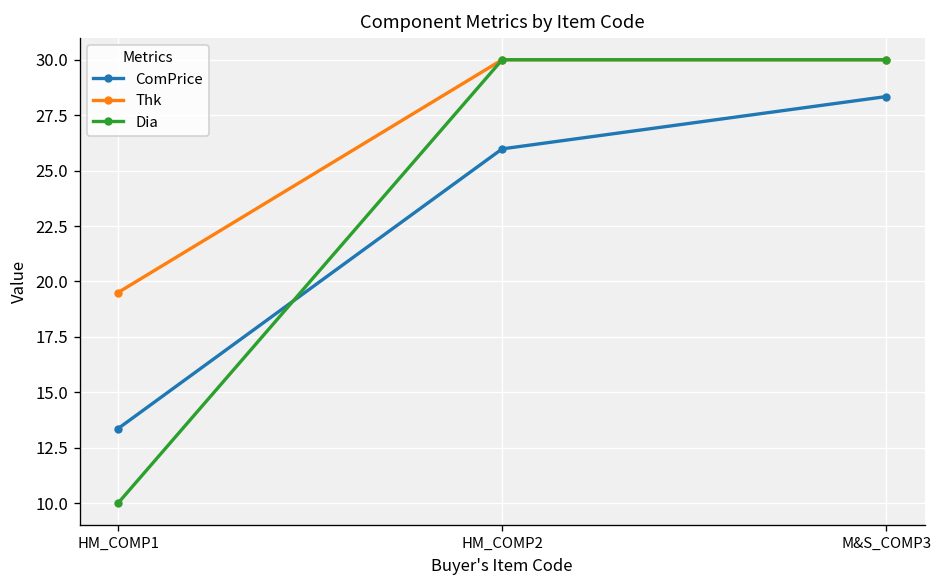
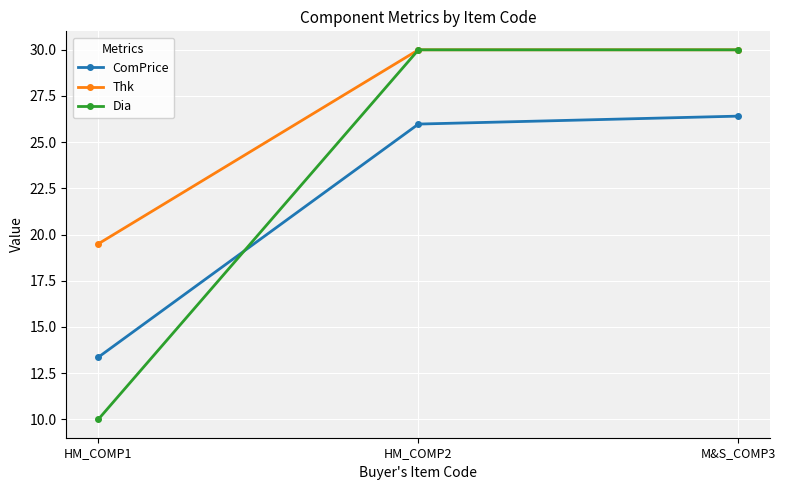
  {
    "ComPrice": {
      "HM_COMP1": 13.4,
      "HM_COMP2": 26.0,
-     "M&S_COMP3": 28.3
+     "M&S_COMP3": 26.4
    },
    "Thk": {
      "HM_COMP1": 19.5
    },
    "Dia": {
      "HM_COMP1": 10.0
    }
  }
